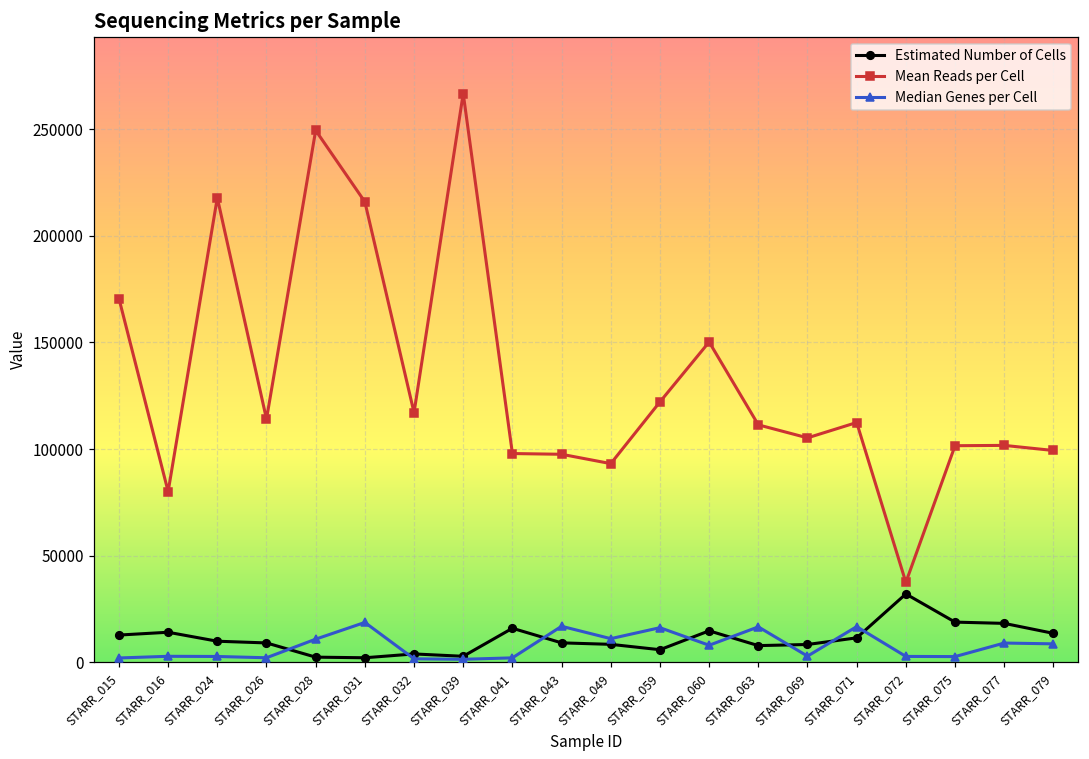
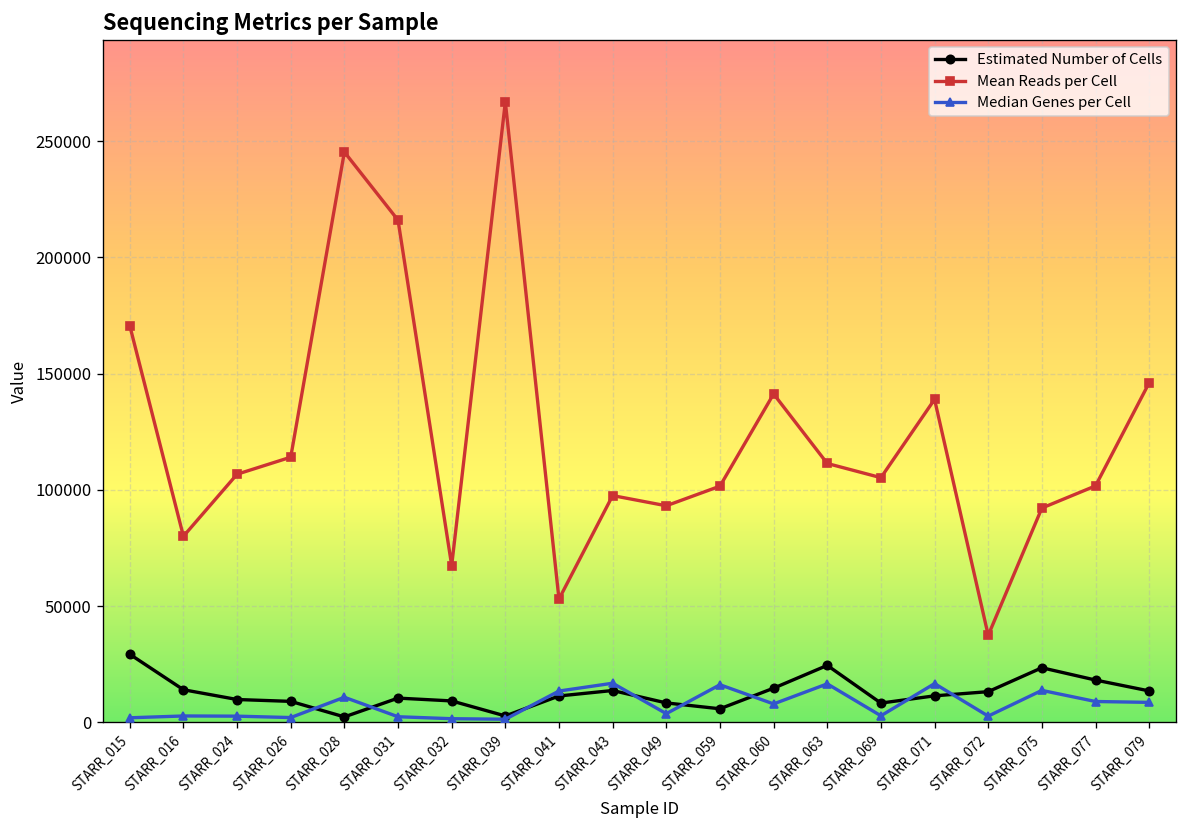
  {
    "Estimated Number of Cells": {
-     "STARR_015": 13000,
+     "STARR_015": 29000,
      "STARR_016": 14000,
      "STARR_024": 10000,
      "STARR_026": 9000,
      "STARR_028": 2000,
-     "STARR_031": 2000,
-     "STARR_032": 4000,
+     "STARR_031": 10000,
+     "STARR_032": 9000,
      "STARR_039": 3000,
-     "STARR_041": 16000,
-     "STARR_043": 9000,
+     "STARR_041": 11000,
+     "STARR_043": 14000,
      "STARR_049": 8000,
      "STARR_059": 6000,
      "STARR_060": 15000,
-     "STARR_063": 8000,
+     "STARR_063": 24000,
      "STARR_069": 8000,
      "STARR_071": 11000,
-     "STARR_072": 32000,
-     "STARR_075": 19000,
+     "STARR_072": 13000,
+     "STARR_075": 23000,
      "STARR_077": 18000,
      "STARR_079": 13000
    },
    "Mean Reads per Cell": {
      "STARR_015": 171000,
      "STARR_016": 80000,
-     "STARR_024": 218000,
+     "STARR_024": 107000,
      "STARR_026": 114000,
-     "STARR_028": 250000,
+     "STARR_028": 245000,
      "STARR_031": 216000,
-     "STARR_032": 117000,
+     "STARR_032": 67000,
      "STARR_039": 267000,
-     "STARR_041": 98000,
+     "STARR_041": 53000,
      "STARR_043": 98000,
      "STARR_049": 93000,
-     "STARR_059": 122000,
-     "STARR_060": 150000,
+     "STARR_059": 102000,
+     "STARR_060": 141000,
      "STARR_063": 111000,
      "STARR_069": 105000,
-     "STARR_071": 112000,
+     "STARR_071": 139000,
      "STARR_072": 37000,
-     "STARR_075": 102000,
+     "STARR_075": 92000,
      "STARR_077": 102000,
-     "STARR_079": 99000
+     "STARR_079": 146000
    },
    "Median Genes per Cell": {
      "STARR_015": 2000,
      "STARR_016": 3000,
      "STARR_024": 3000,
      "STARR_026": 2000,
      "STARR_028": 11000,
-     "STARR_031": 19000,
+     "STARR_031": 2000,
      "STARR_032": 2000,
      "STARR_039": 1000,
-     "STARR_041": 2000,
+     "STARR_041": 13000,
      "STARR_043": 17000,
-     "STARR_049": 11000,
+     "STARR_049": 4000,
      "STARR_059": 16000,
      "STARR_060": 8000,
      "STARR_063": 17000,
      "STARR_069": 3000,
      "STARR_071": 17000,
      "STARR_072": 3000,
-     "STARR_075": 3000,
+     "STARR_075": 14000,
      "STARR_077": 9000,
      "STARR_079": 9000
    }
  }
